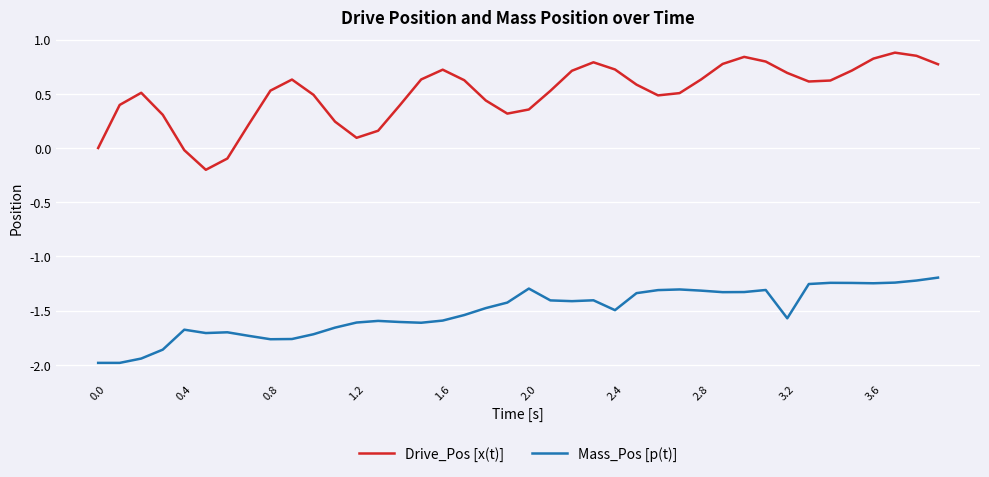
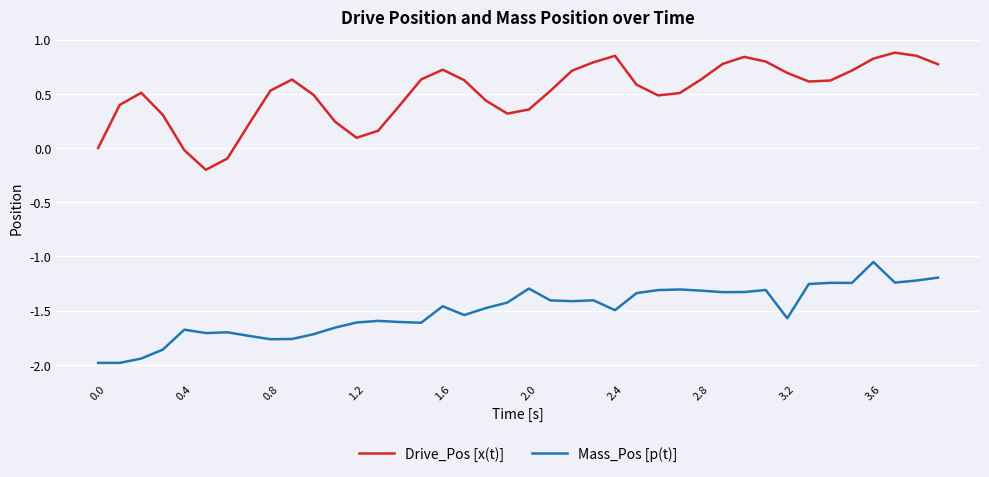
  {
    "Drive_Pos [x(t)]": {
      "0.0": 0.00,
      "0.4": -0.02,
      "0.8": 0.53,
      "1.2": 0.09,
      "1.6": 0.72,
      "2.0": 0.36,
-     "2.4": 0.72,
+     "2.4": 0.85,
      "2.8": 0.63,
      "3.2": 0.69,
      "3.6": 0.82
    },
    "Mass_Pos [p(t)]": {
      "0.0": -1.98,
      "0.4": -1.68,
      "0.8": -1.76,
      "1.2": -1.61,
-     "1.6": -1.59,
+     "1.6": -1.46,
      "2.0": -1.30,
      "2.4": -1.50,
      "2.8": -1.32,
      "3.2": -1.57,
-     "3.6": -1.25
+     "3.6": -1.05
    }
  }
